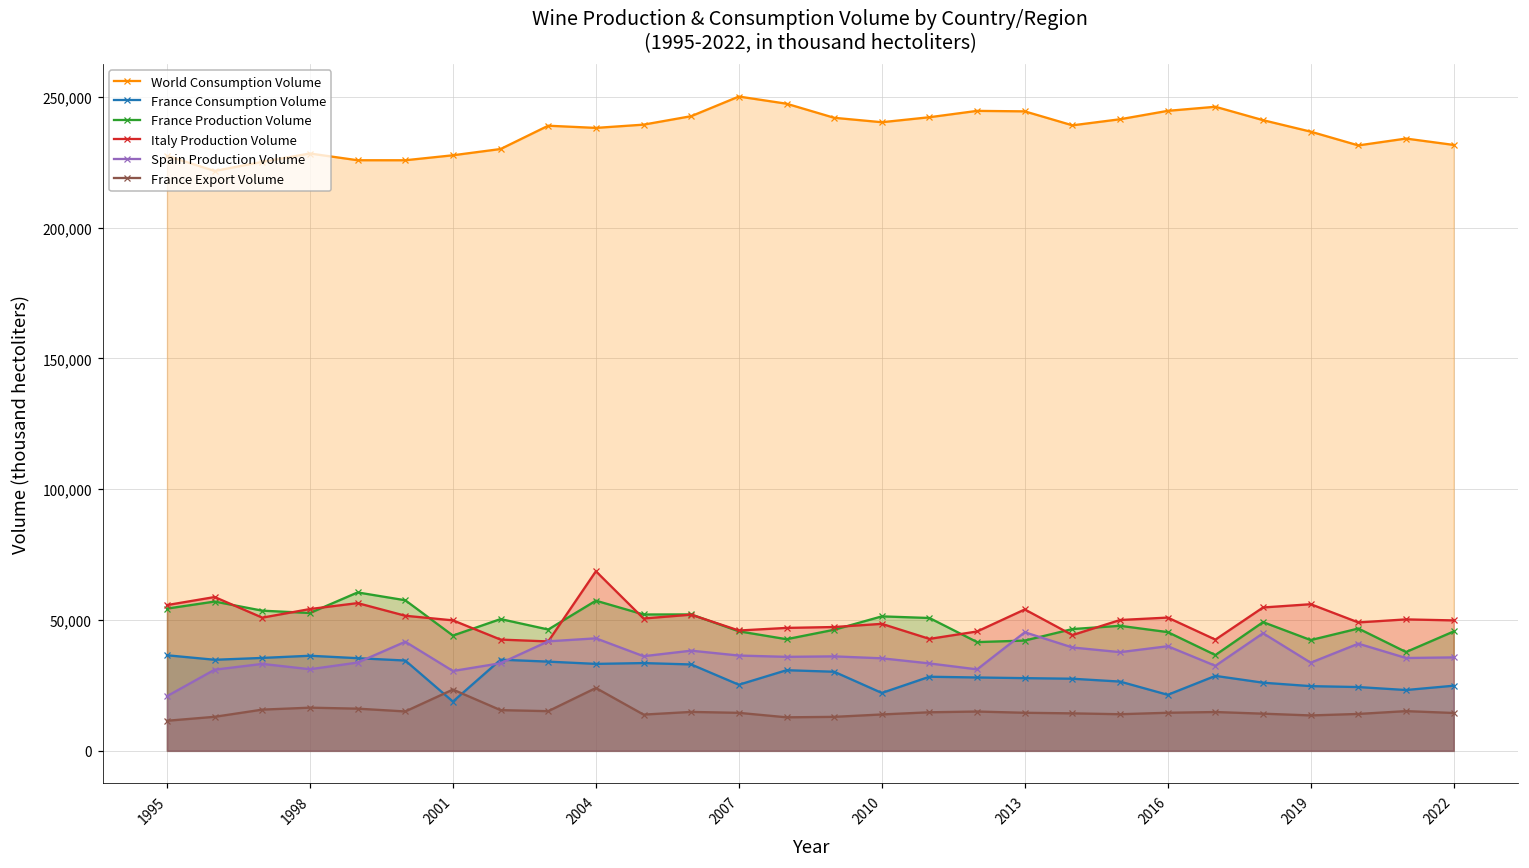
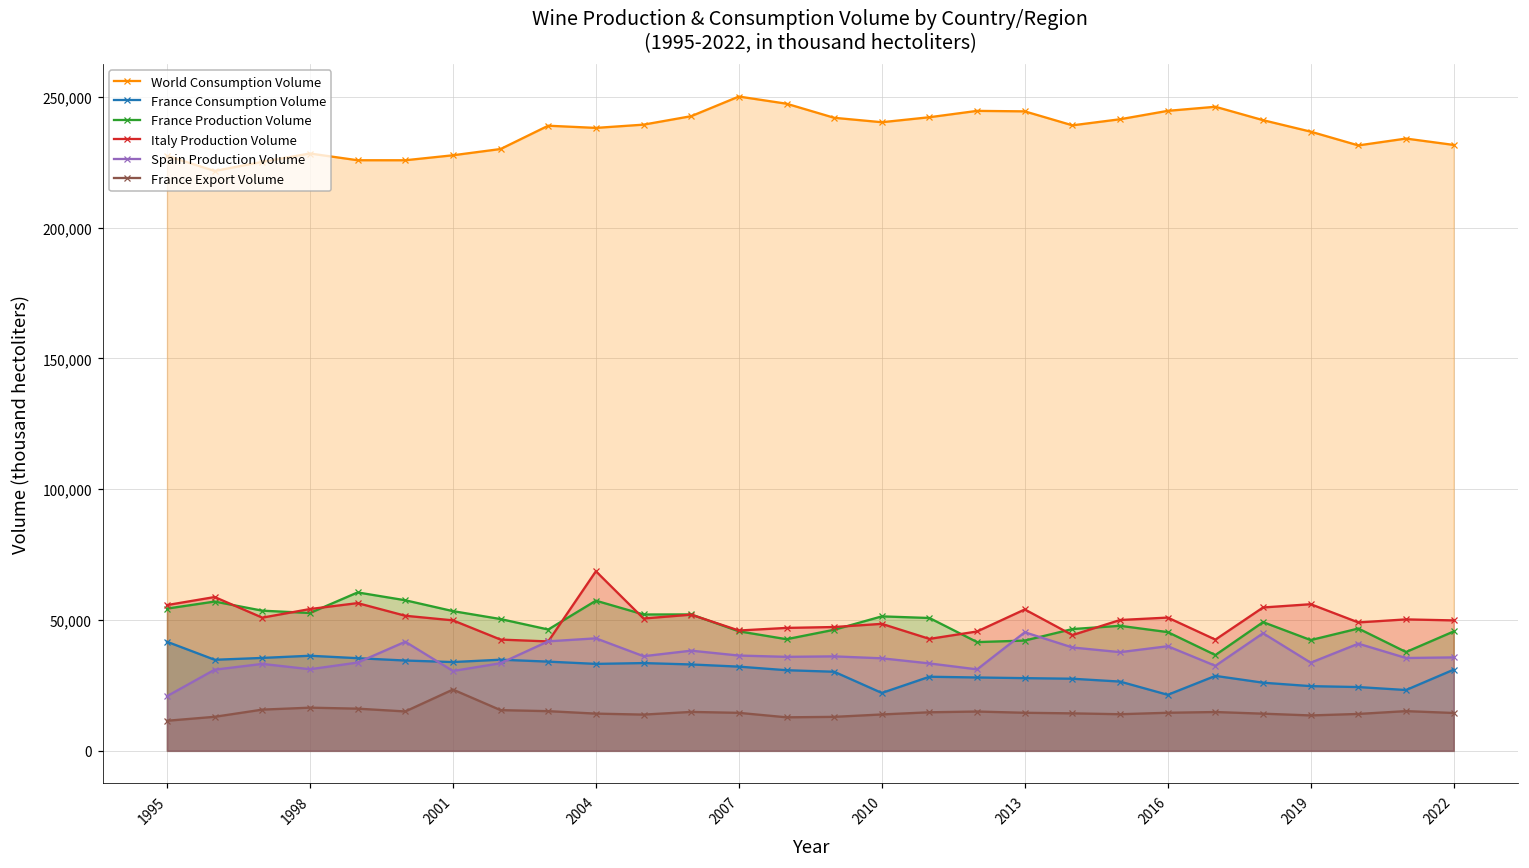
  {
    "World Consumption Volume": {
      "2001": "228,000",
      "2004": "238,000",
      "2007": "250,000",
      "2010": "240,000",
      "2013": "244,000",
      "2016": "245,000",
      "2019": "237,000",
      "2022": "232,000"
    },
    "France Consumption Volume": {
-     "1995": "37,000",
+     "1995": "42,000",
      "1998": "36,000",
-     "2001": "19,000",
+     "2001": "34,000",
      "2004": "33,000",
-     "2007": "25,000",
+     "2007": "32,000",
      "2010": "22,000",
      "2013": "28,000",
      "2016": "21,000",
      "2019": "25,000",
-     "2022": "25,000"
+     "2022": "31,000"
    },
    "France Production Volume": {
      "1995": "54,000",
      "1998": "53,000",
-     "2001": "44,000",
+     "2001": "53,000",
      "2004": "57,000",
      "2010": "51,000",
      "2013": "42,000",
      "2016": "45,000",
      "2019": "42,000",
      "2022": "46,000"
    },
    "Italy Production Volume": {
      "1995": "56,000",
      "1998": "54,000",
      "2001": "50,000",
      "2004": "69,000",
      "2010": "49,000",
      "2013": "54,000",
      "2016": "51,000",
      "2019": "56,000",
      "2022": "50,000"
    },
    "Spain Production Volume": {
      "1995": "21,000",
      "1998": "31,000",
      "2001": "31,000",
      "2004": "43,000",
      "2007": "36,000",
      "2010": "35,000",
      "2013": "45,000",
      "2016": "40,000",
      "2019": "34,000",
      "2022": "36,000"
    },
    "France Export Volume": {
      "1995": "11,000",
      "1998": "16,000",
      "2001": "23,000",
-     "2004": "24,000",
+     "2004": "14,000",
      "2007": "15,000",
      "2010": "14,000",
      "2013": "15,000",
      "2016": "15,000",
      "2019": "14,000",
      "2022": "14,000"
    }
  }
